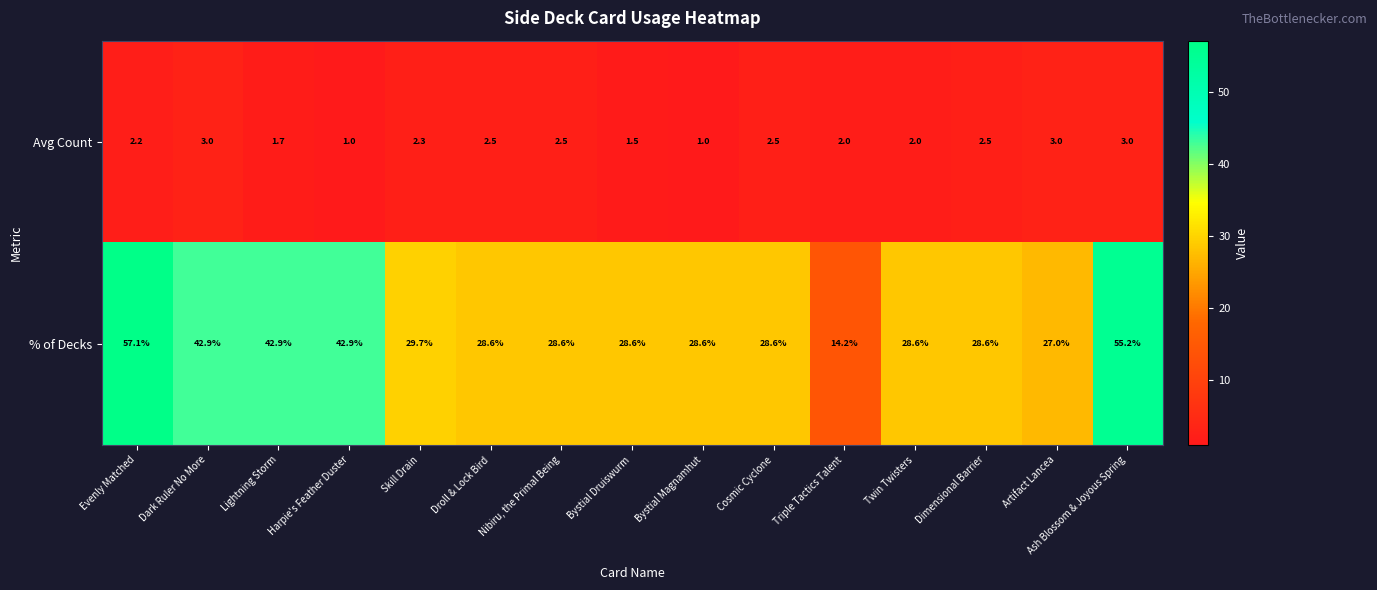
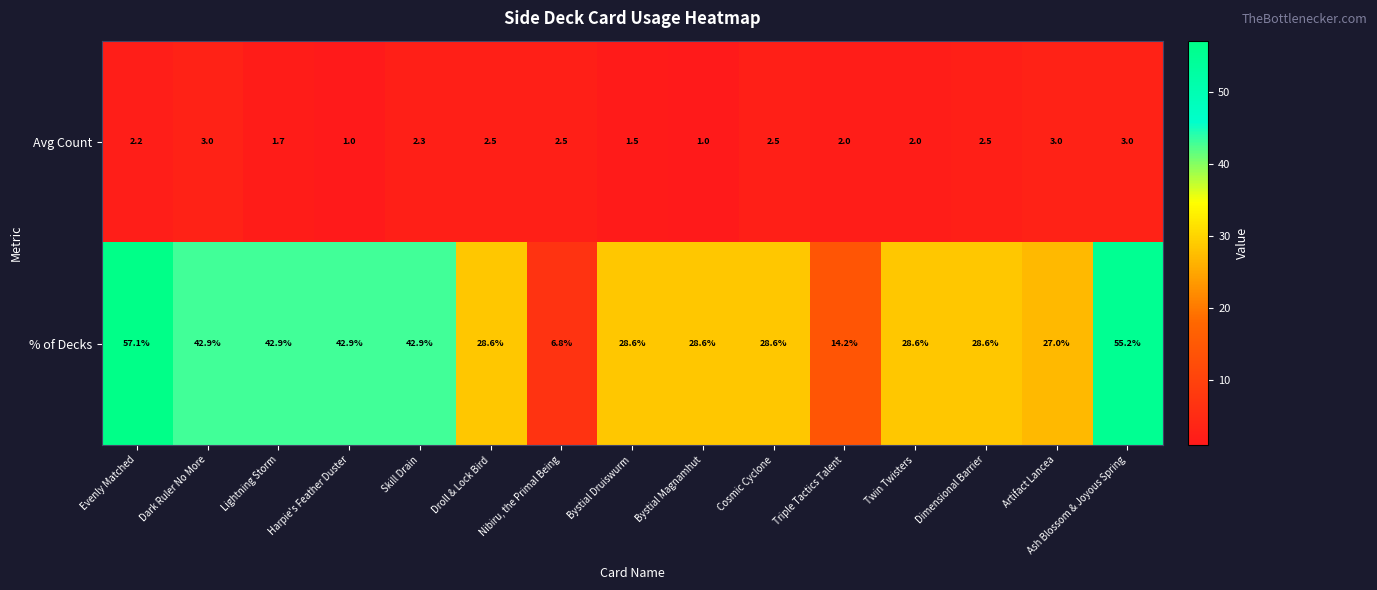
  {
    "Avg Count": {
      "Evenly Matched": "2.2",
      "Dark Ruler No More": "3.0",
      "Lightning Storm": "1.7",
      "Harpie's Feather Duster": "1.0",
      "Skill Drain": "2.3",
      "Droll & Lock Bird": "2.5",
      "Nibiru, the Primal Being": "2.5",
      "Bystial Druiswurm": "1.5",
      "Bystial Magnamhut": "1.0",
      "Cosmic Cyclone": "2.5",
      "Triple Tactics Talent": "2.0",
      "Twin Twisters": "2.0",
      "Dimensional Barrier": "2.5",
      "Artifact Lancea": "3.0",
      "Ash Blossom & Joyous Spring": "3.0"
    },
    "% of Decks": {
      "Evenly Matched": "57.1%",
      "Dark Ruler No More": "42.9%",
      "Lightning Storm": "42.9%",
      "Harpie's Feather Duster": "42.9%",
-     "Skill Drain": "29.7%",
+     "Skill Drain": "42.9%",
      "Droll & Lock Bird": "28.6%",
-     "Nibiru, the Primal Being": "28.6%",
+     "Nibiru, the Primal Being": "6.8%",
      "Bystial Druiswurm": "28.6%",
      "Bystial Magnamhut": "28.6%",
      "Cosmic Cyclone": "28.6%",
      "Triple Tactics Talent": "14.2%",
      "Twin Twisters": "28.6%",
      "Dimensional Barrier": "28.6%",
      "Artifact Lancea": "27.0%",
      "Ash Blossom & Joyous Spring": "55.2%"
    }
  }
